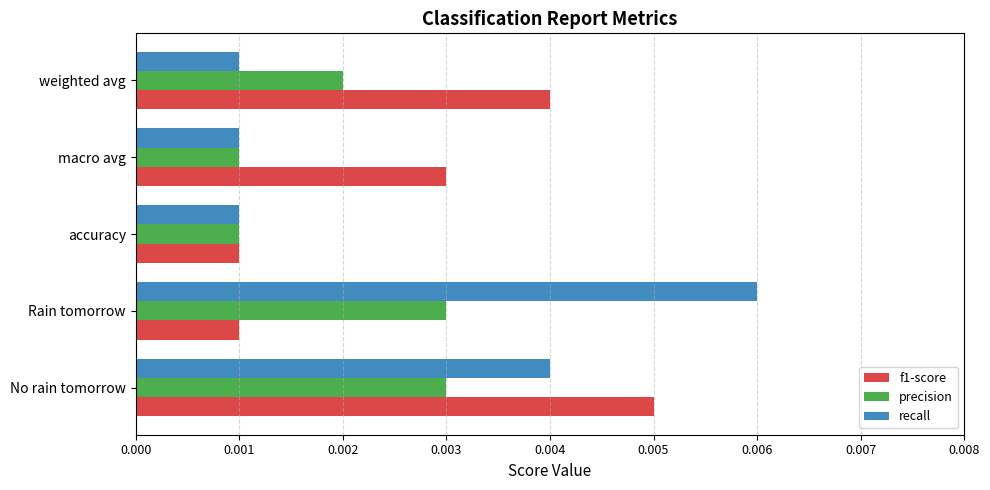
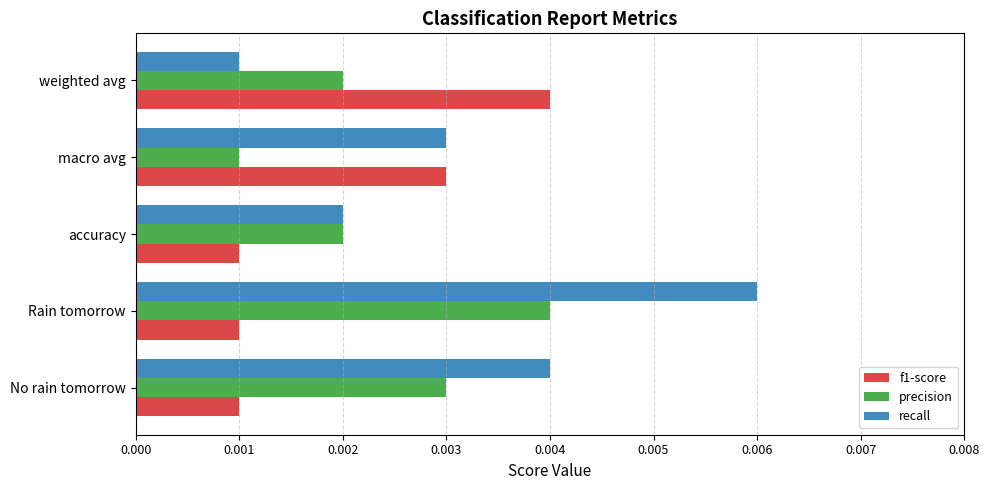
  {
    "f1-score": {
      "weighted avg": 0.004,
      "macro avg": 0.003,
      "accuracy": 0.001,
      "Rain tomorrow": 0.001,
-     "No rain tomorrow": 0.005
+     "No rain tomorrow": 0.001
    },
    "precision": {
      "weighted avg": 0.002,
      "macro avg": 0.001,
-     "accuracy": 0.001,
-     "Rain tomorrow": 0.003,
+     "accuracy": 0.002,
+     "Rain tomorrow": 0.004,
      "No rain tomorrow": 0.003
    },
    "recall": {
      "weighted avg": 0.001,
-     "macro avg": 0.001,
-     "accuracy": 0.001,
+     "macro avg": 0.003,
+     "accuracy": 0.002,
      "Rain tomorrow": 0.006,
      "No rain tomorrow": 0.004
    }
  }
